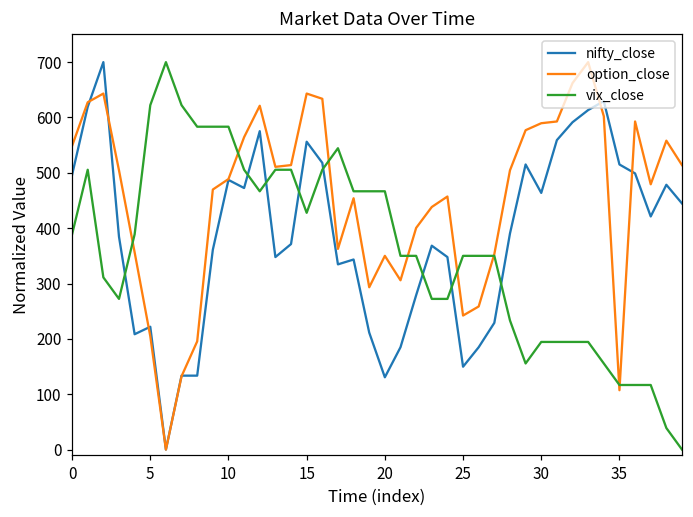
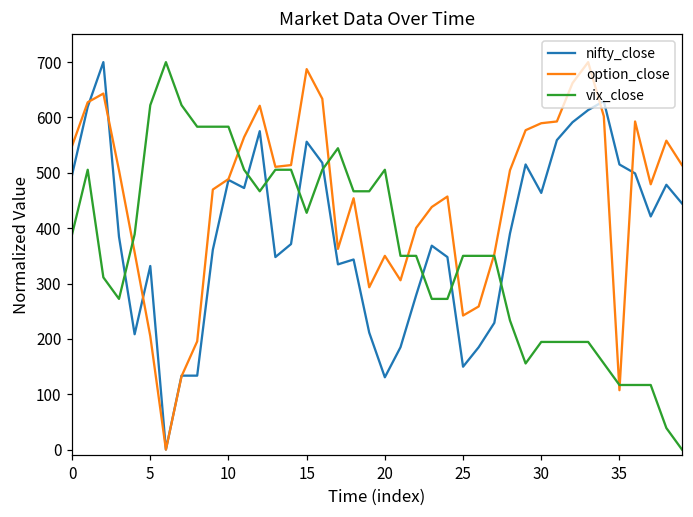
  {
    "nifty_close": {
      "0": 500,
-     "5": 220,
+     "5": 330,
      "15": 560,
      "20": 130,
      "25": 150,
      "30": 460,
      "35": 520
    },
    "option_close": {
      "0": 550,
      "5": 200,
-     "15": 640,
+     "15": 690,
      "20": 350,
      "25": 240,
      "30": 590,
      "35": 110
    },
    "vix_close": {
      "0": 390,
      "5": 620,
      "10": 580,
      "15": 430,
-     "20": 470,
+     "20": 510,
      "25": 350,
      "30": 190,
      "35": 120
    }
  }
